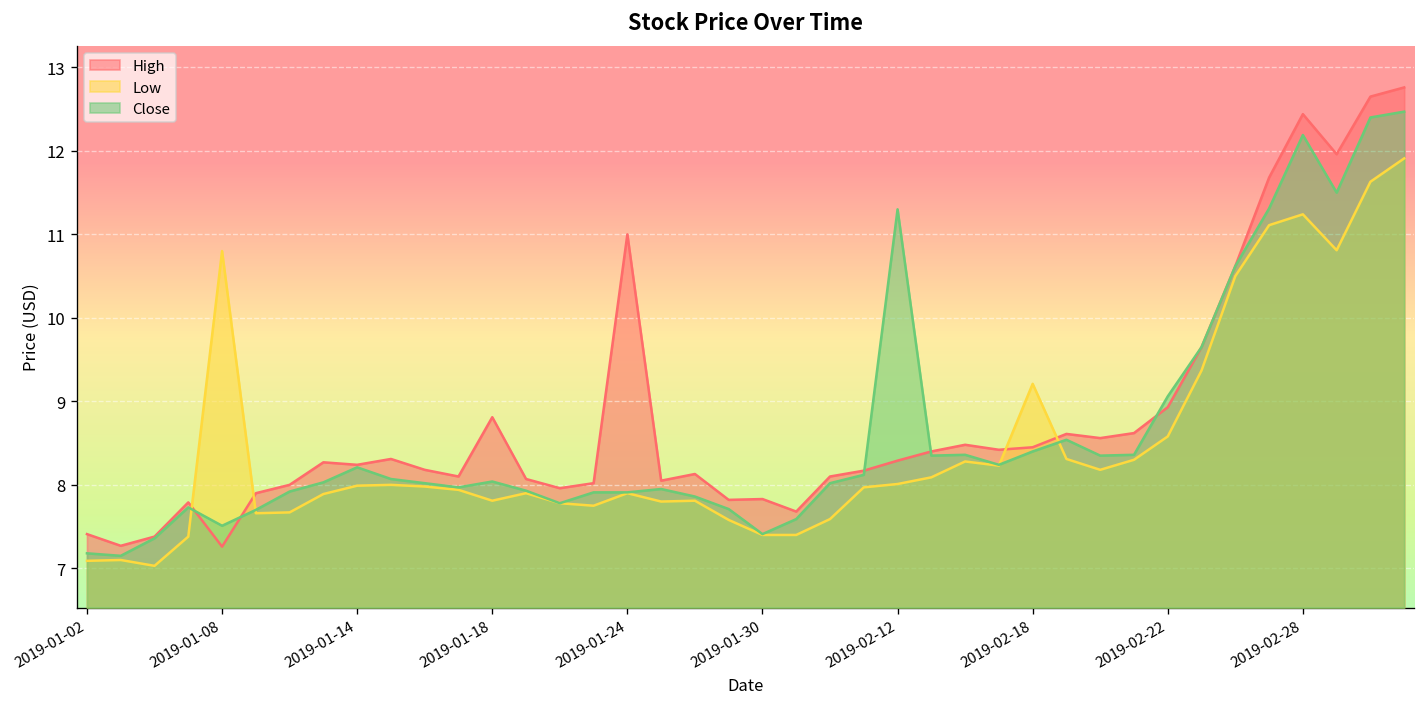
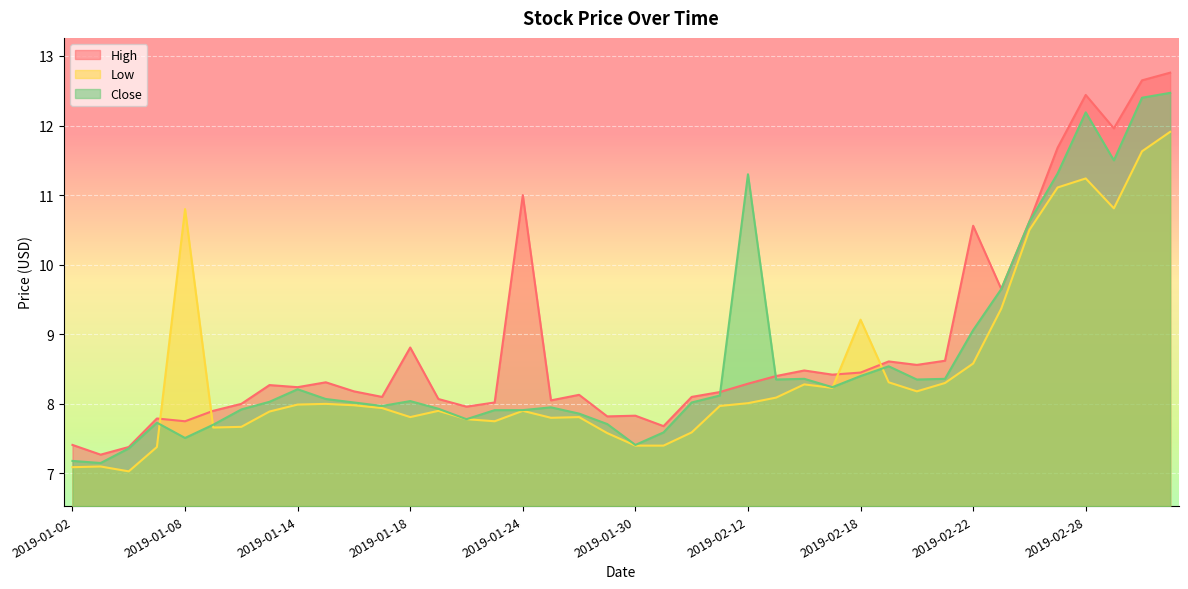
  {
    "High": {
      "2019-01-02": 7.4,
-     "2019-01-08": 7.3,
+     "2019-01-08": 7.8,
      "2019-01-18": 8.8,
      "2019-01-24": 11.0,
      "2019-01-30": 7.8,
      "2019-02-12": 8.3,
      "2019-02-18": 8.5,
-     "2019-02-22": 8.9,
+     "2019-02-22": 10.6,
      "2019-02-28": 12.4
    },
    "Low": {
      "2019-01-02": 7.1,
      "2019-01-08": 10.8,
      "2019-01-14": 8.0,
      "2019-01-18": 7.8,
      "2019-02-12": 8.0,
      "2019-02-18": 9.2,
      "2019-02-22": 8.6,
      "2019-02-28": 11.2
    },
    "Close": {
      "2019-01-02": 7.2,
      "2019-01-08": 7.5,
      "2019-01-18": 8.0,
      "2019-02-12": 11.3,
      "2019-02-18": 8.4,
      "2019-02-22": 9.1,
      "2019-02-28": 12.2
    }
  }
